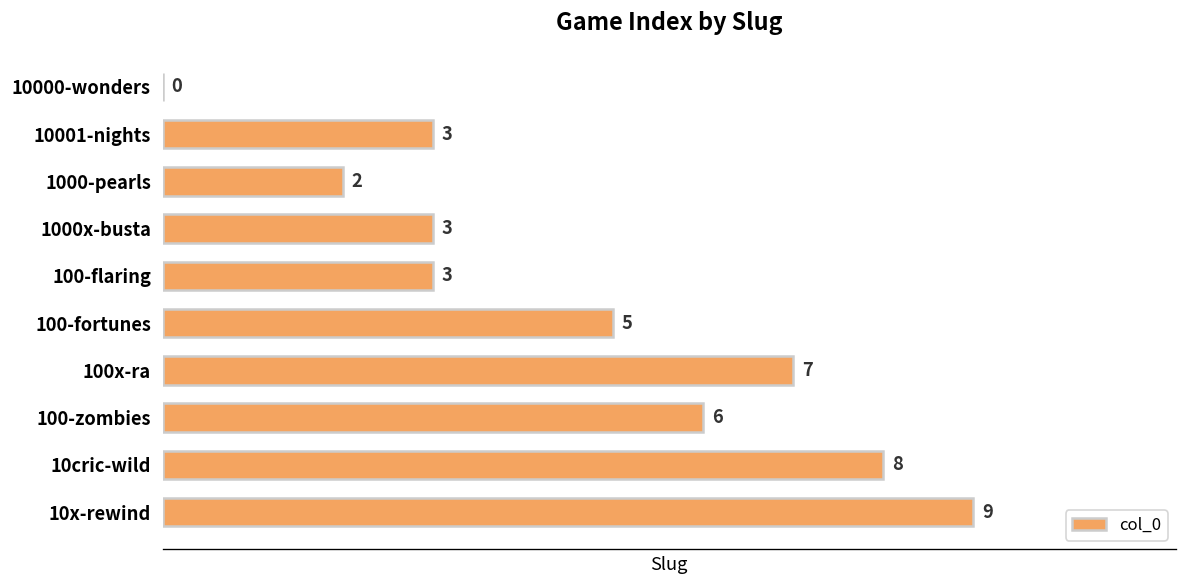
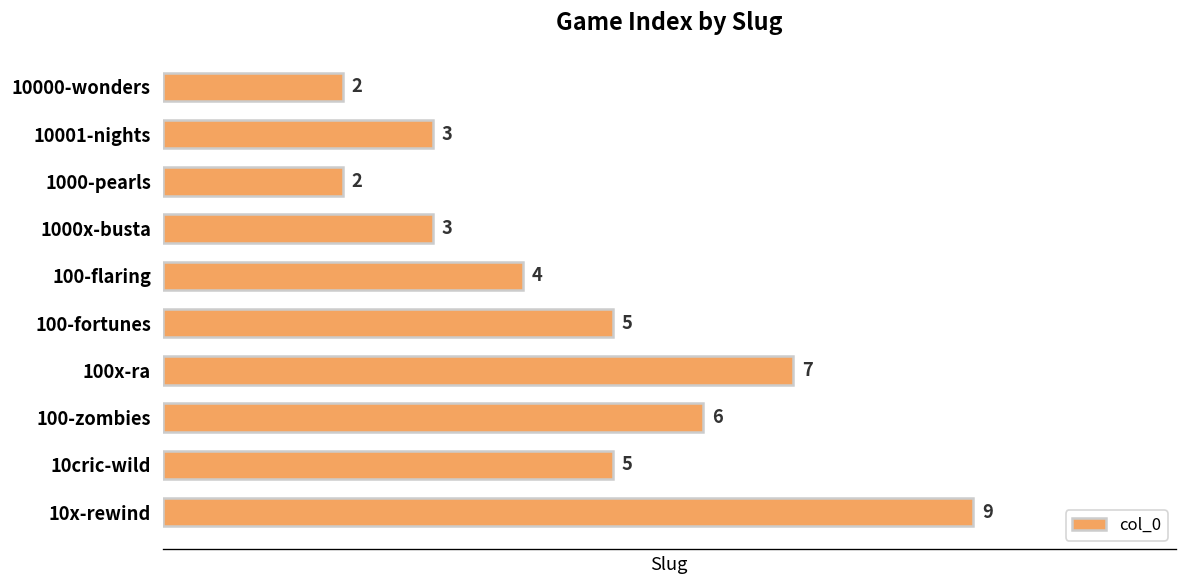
  {
-   "10000-wonders": 0,
+   "10000-wonders": 2,
    "10001-nights": 3,
    "1000-pearls": 2,
    "1000x-busta": 3,
-   "100-flaring": 3,
+   "100-flaring": 4,
    "100-fortunes": 5,
    "100x-ra": 7,
    "100-zombies": 6,
-   "10cric-wild": 8,
+   "10cric-wild": 5,
    "10x-rewind": 9
  }
